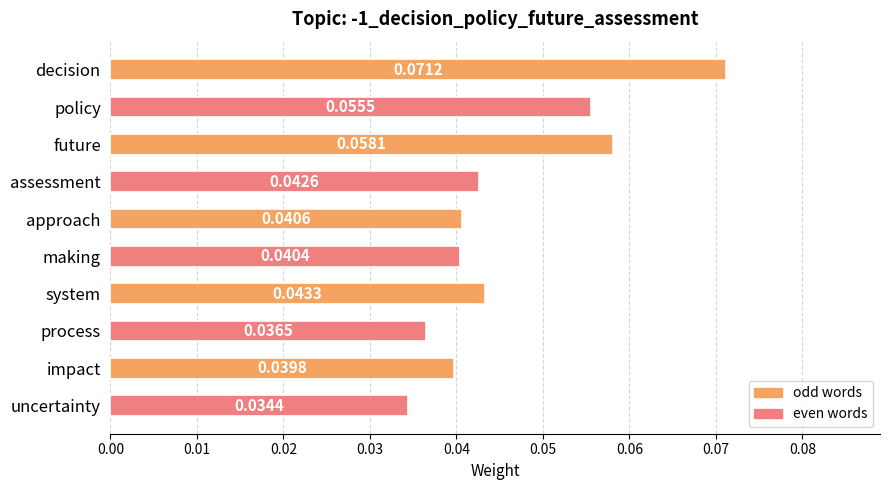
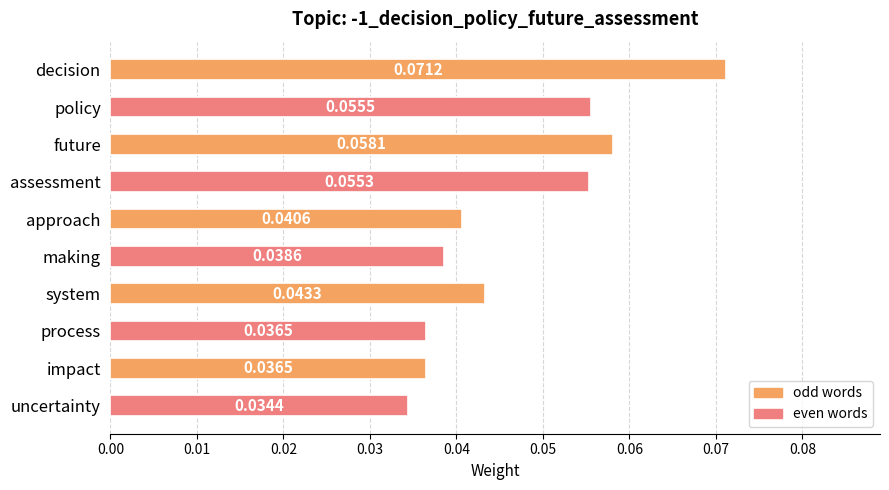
  {
    "decision": 0.0712,
    "policy": 0.0555,
    "future": 0.0581,
-   "assessment": 0.0426,
+   "assessment": 0.0553,
    "approach": 0.0406,
-   "making": 0.0404,
+   "making": 0.0386,
    "system": 0.0433,
    "process": 0.0365,
-   "impact": 0.0398,
+   "impact": 0.0365,
    "uncertainty": 0.0344
  }
